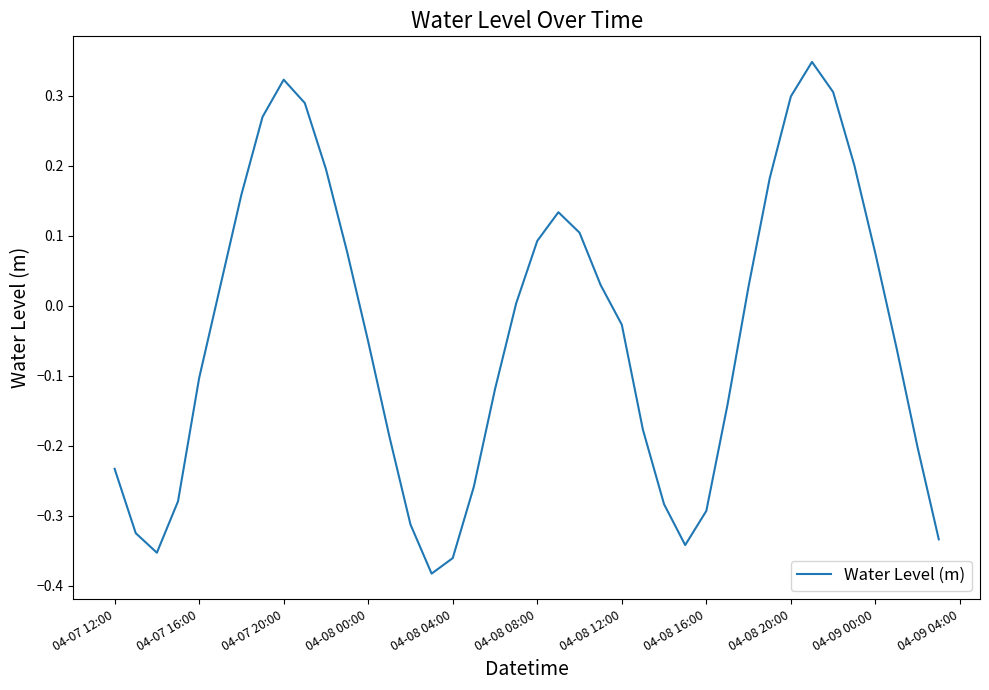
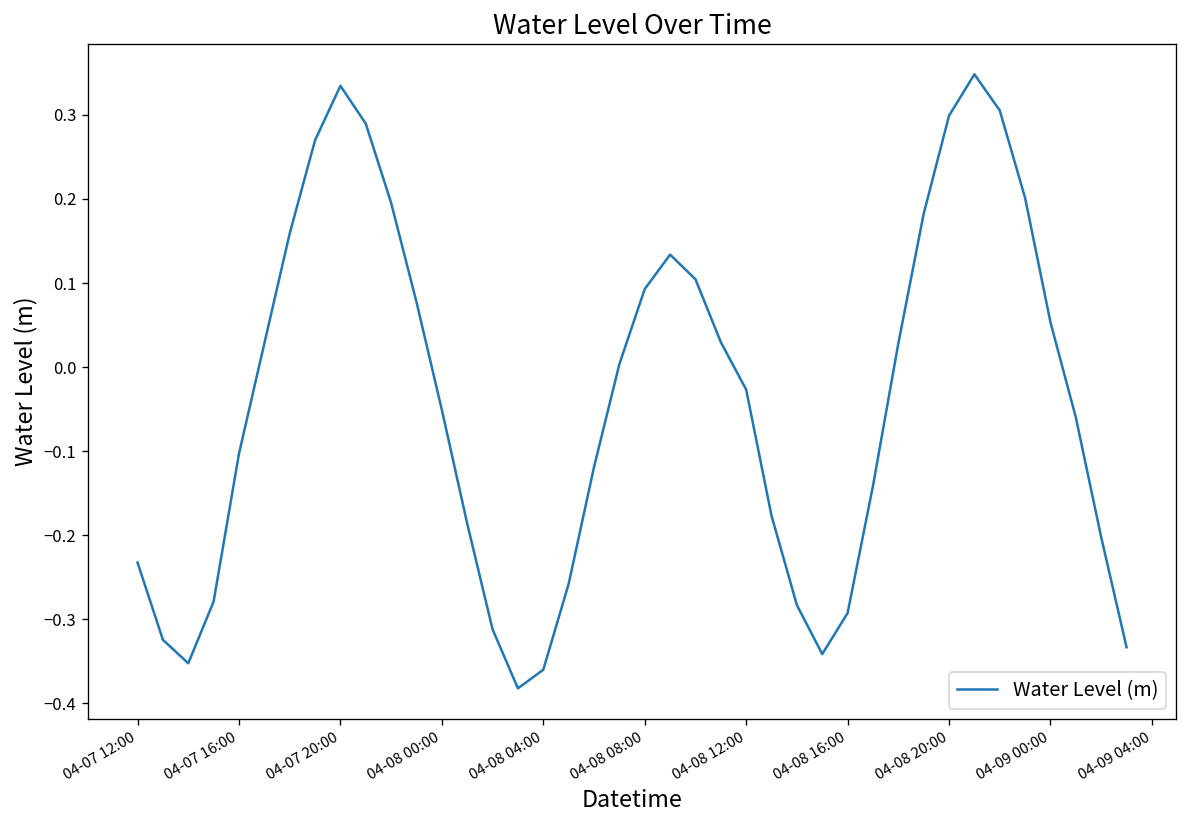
  {
    "04-07 12:00": -0.23,
    "04-07 16:00": -0.10,
-   "04-07 20:00": 0.32,
+   "04-07 20:00": 0.33,
    "04-08 00:00": -0.05,
    "04-08 04:00": -0.36,
    "04-08 08:00": 0.09,
    "04-08 12:00": -0.03,
    "04-08 16:00": -0.29,
    "04-08 20:00": 0.30,
-   "04-09 00:00": 0.07
+   "04-09 00:00": 0.05
  }
